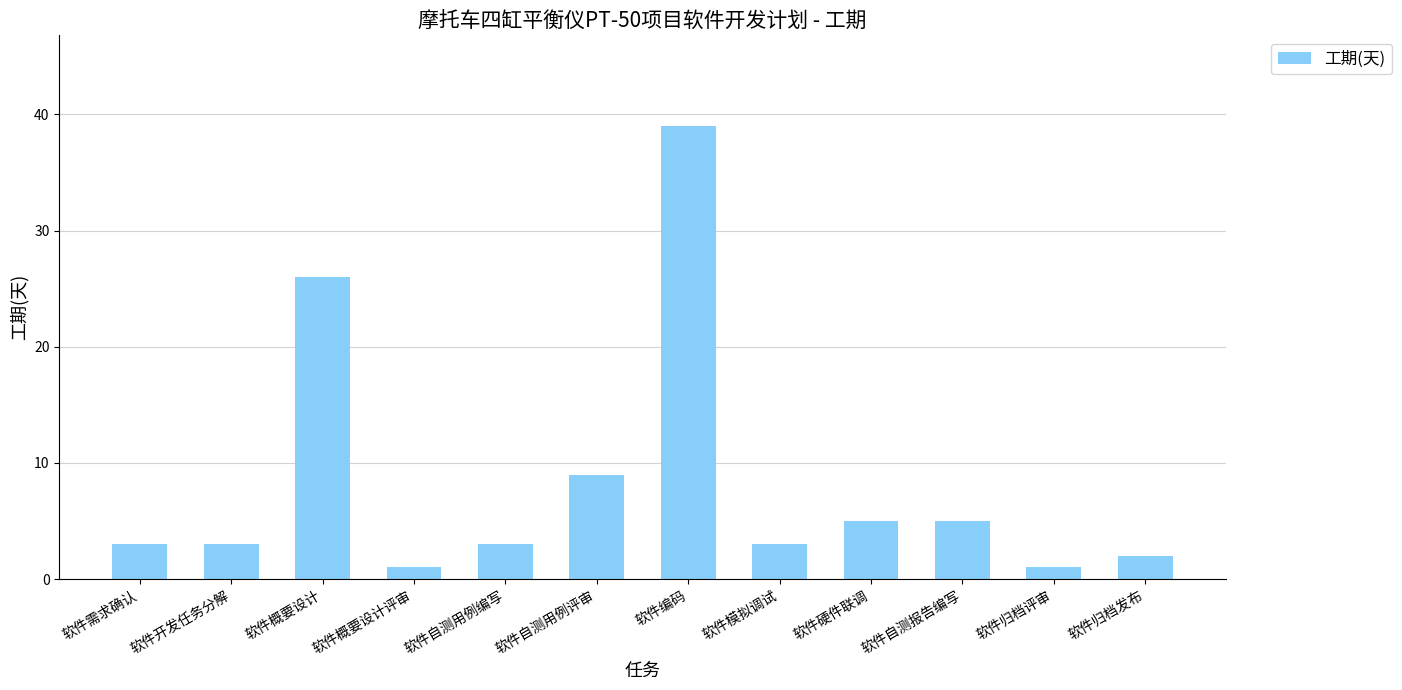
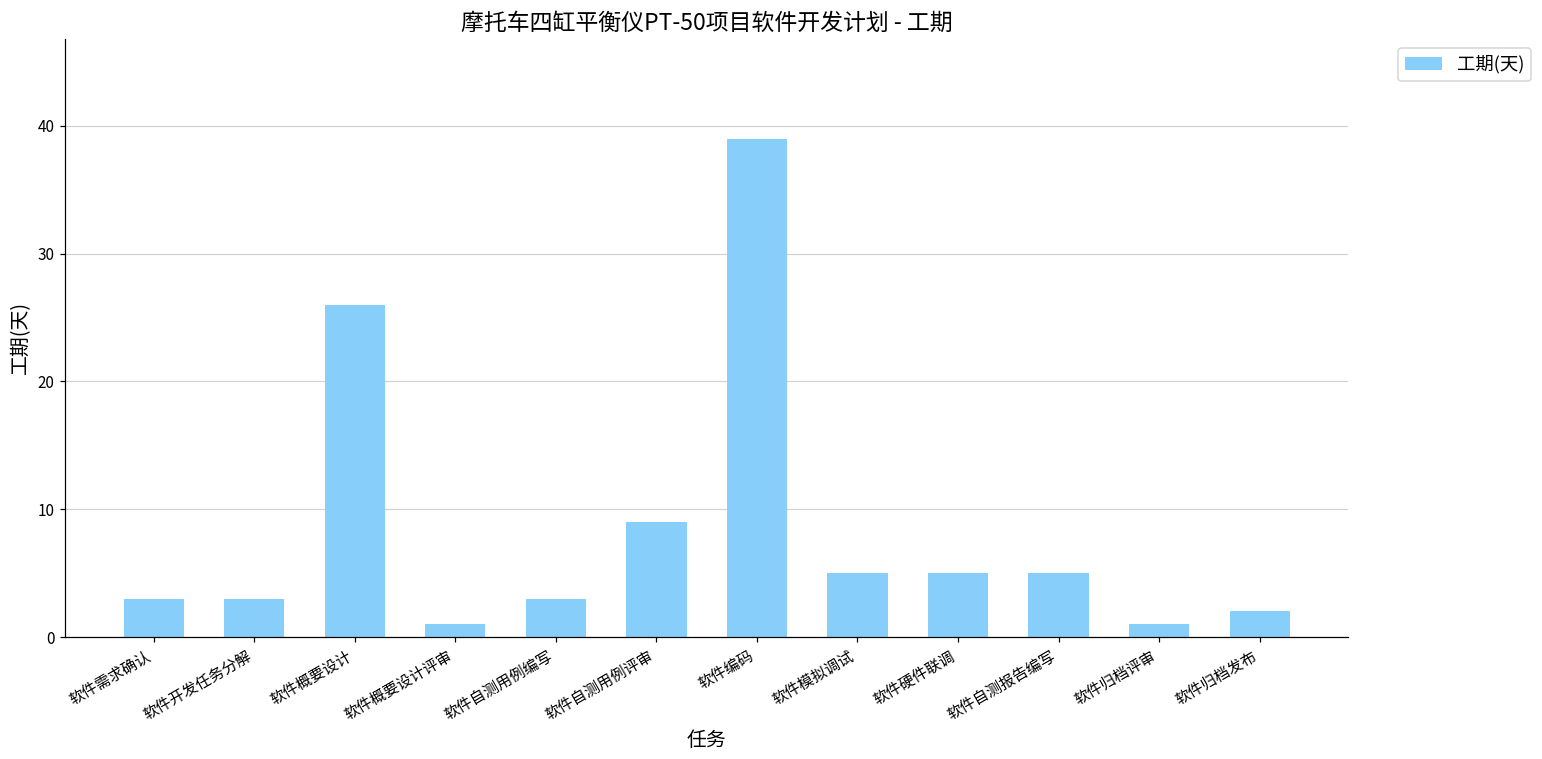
  {
    "软件需求确认": 3,
    "软件开发任务分解": 3,
    "软件概要设计": 26,
    "软件概要设计评审": 1,
    "软件自测用例编写": 3,
    "软件自测用例评审": 9,
    "软件编码": 39,
-   "软件模拟调试": 3,
+   "软件模拟调试": 5,
    "软件硬件联调": 5,
    "软件自测报告编写": 5,
    "软件归档评审": 1,
    "软件归档发布": 2
  }
